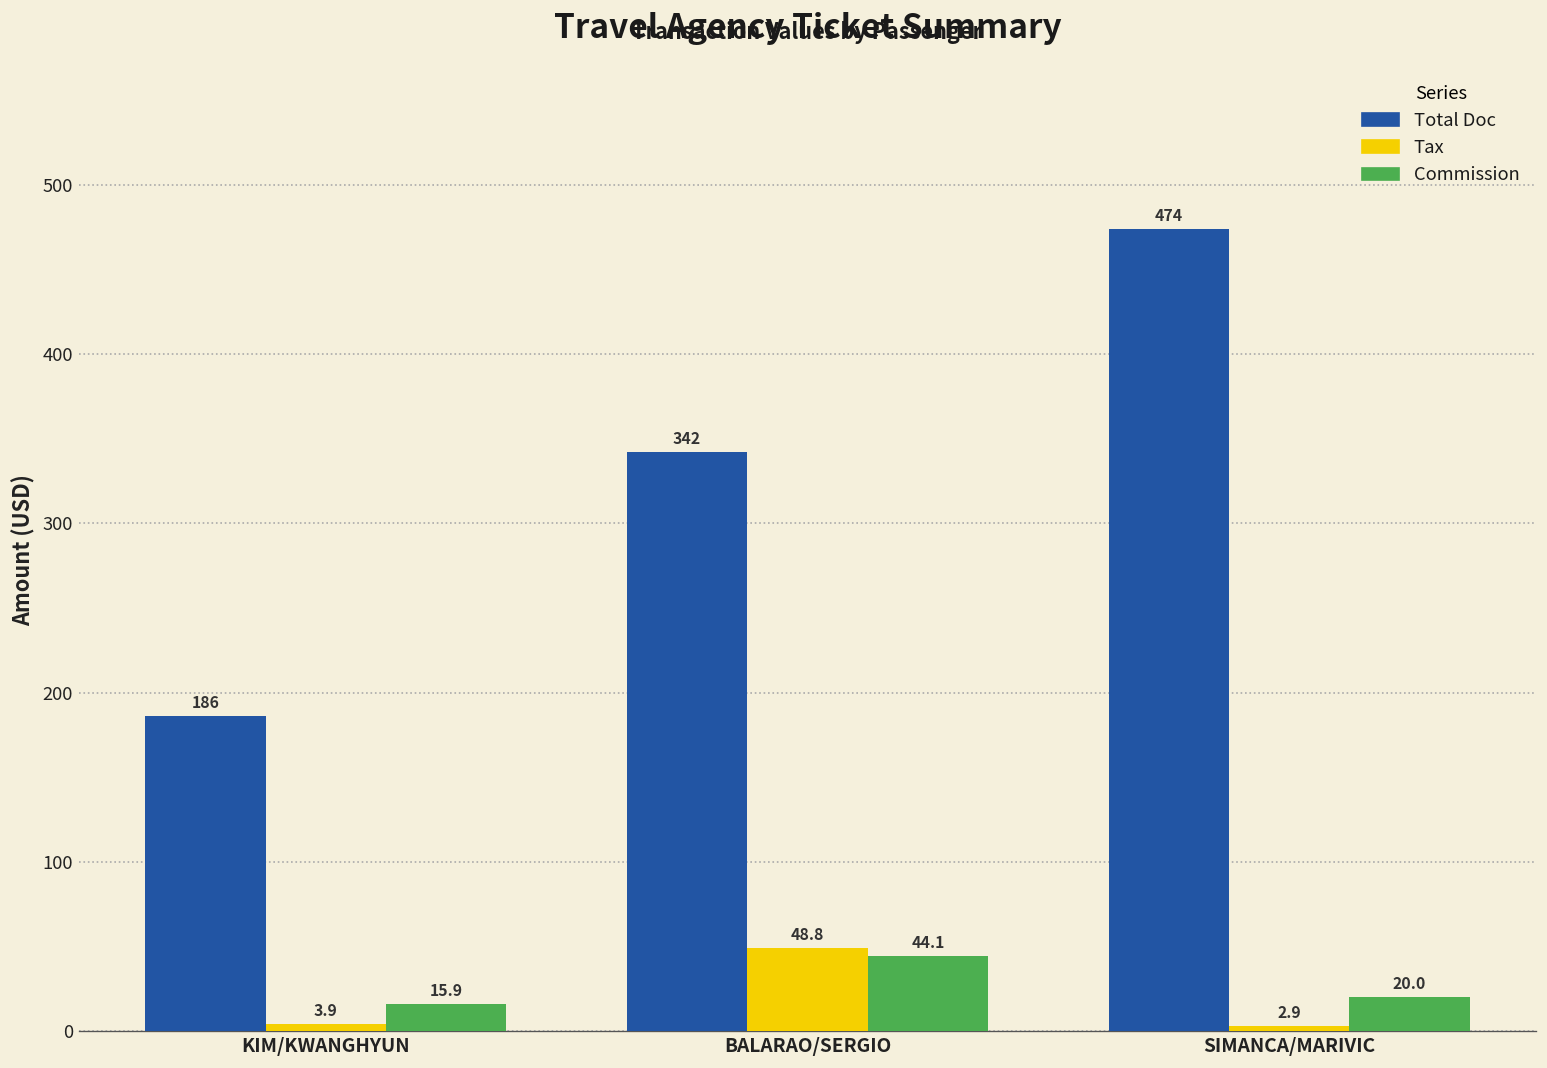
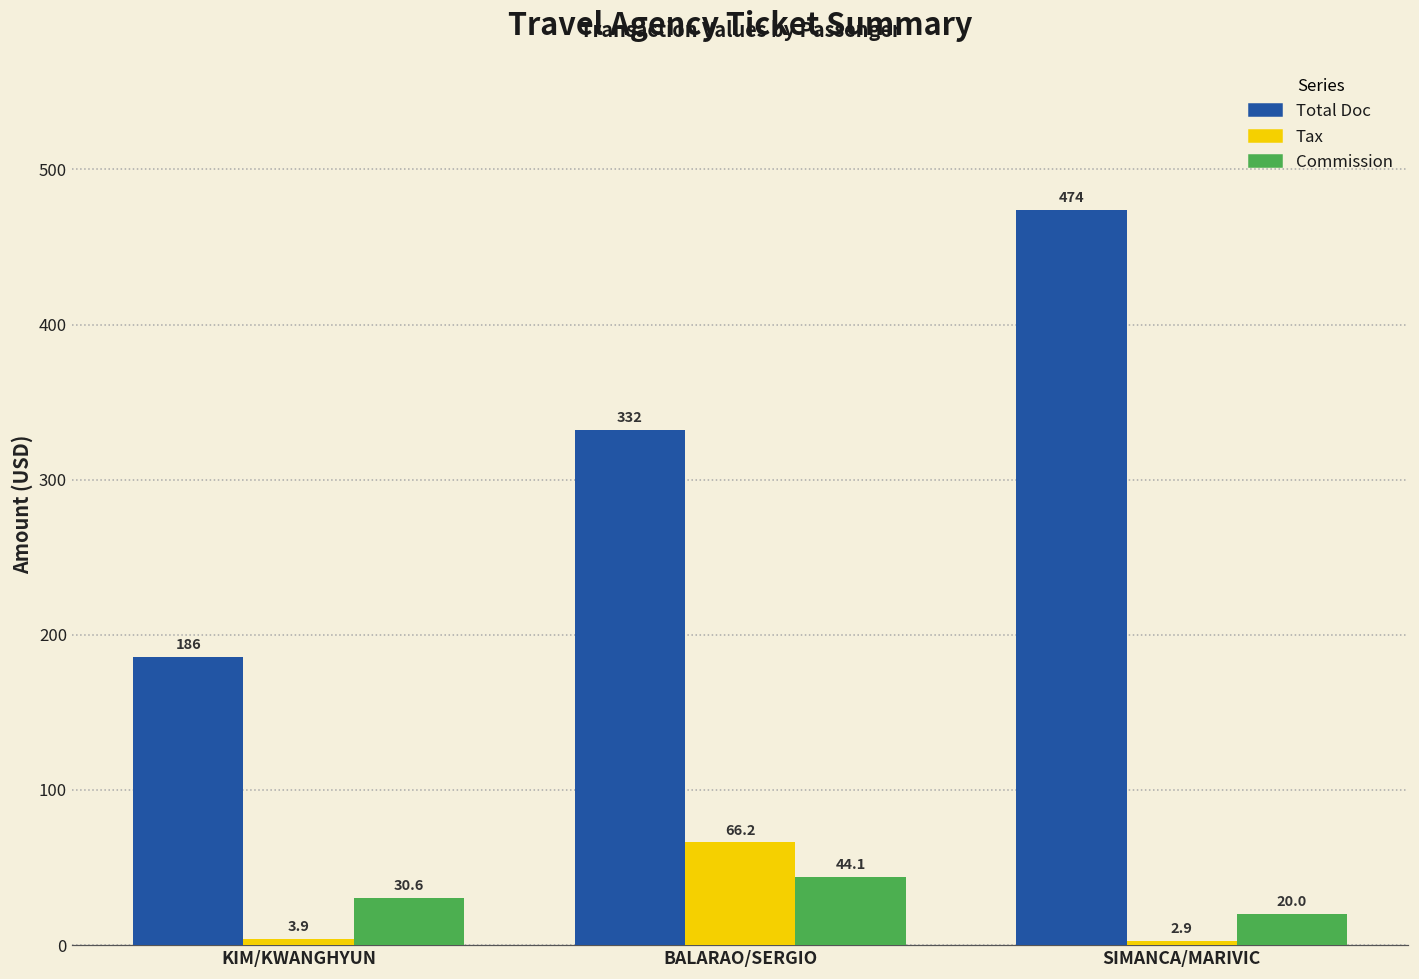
  {
    "Total Doc": {
      "KIM/KWANGHYUN": 186,
-     "BALARAO/SERGIO": 342,
+     "BALARAO/SERGIO": 332,
      "SIMANCA/MARIVIC": 474
    },
    "Tax": {
      "KIM/KWANGHYUN": 3.9,
-     "BALARAO/SERGIO": 48.8,
+     "BALARAO/SERGIO": 66.2,
      "SIMANCA/MARIVIC": 2.9
    },
    "Commission": {
-     "KIM/KWANGHYUN": 15.9,
+     "KIM/KWANGHYUN": 30.6,
      "BALARAO/SERGIO": 44.1,
      "SIMANCA/MARIVIC": 20.0
    }
  }
